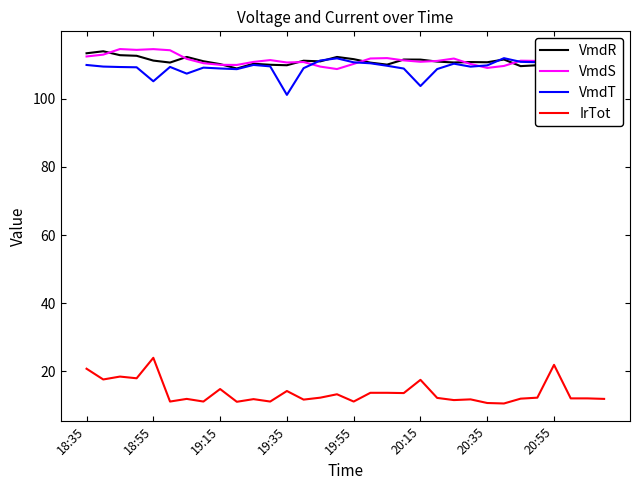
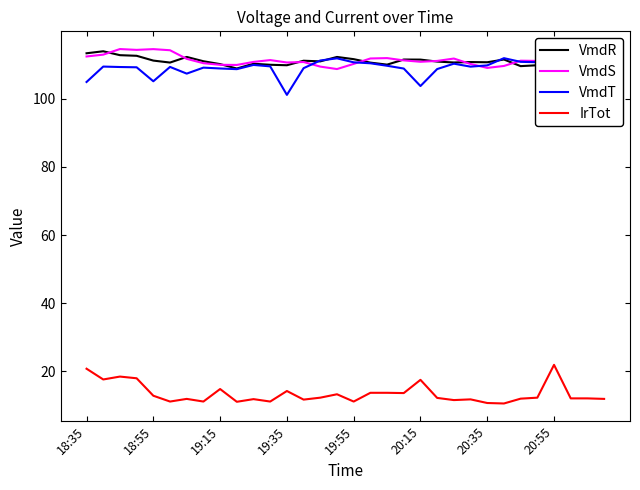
  {
    "VmdR": {
      "18:35": 113,
      "18:55": 111,
      "19:35": 110,
      "19:55": 112,
      "20:35": 111
    },
    "VmdS": {
      "18:35": 112,
      "18:55": 115,
      "19:35": 111
    },
    "VmdT": {
-     "18:35": 110,
+     "18:35": 105,
      "18:55": 105,
      "19:15": 109,
      "19:35": 101,
      "20:15": 104
    },
    "IrTot": {
      "18:35": 21,
-     "18:55": 24,
+     "18:55": 13,
      "19:15": 15,
      "19:35": 14,
      "19:55": 11,
      "20:15": 17,
      "20:35": 11,
      "20:55": 22
    }
  }
